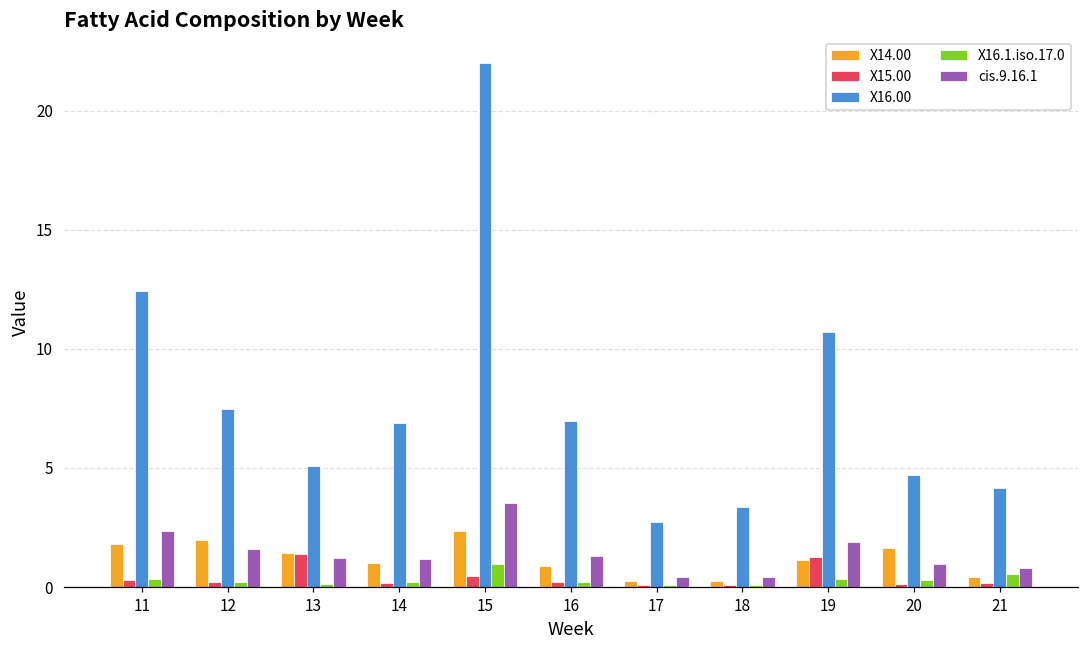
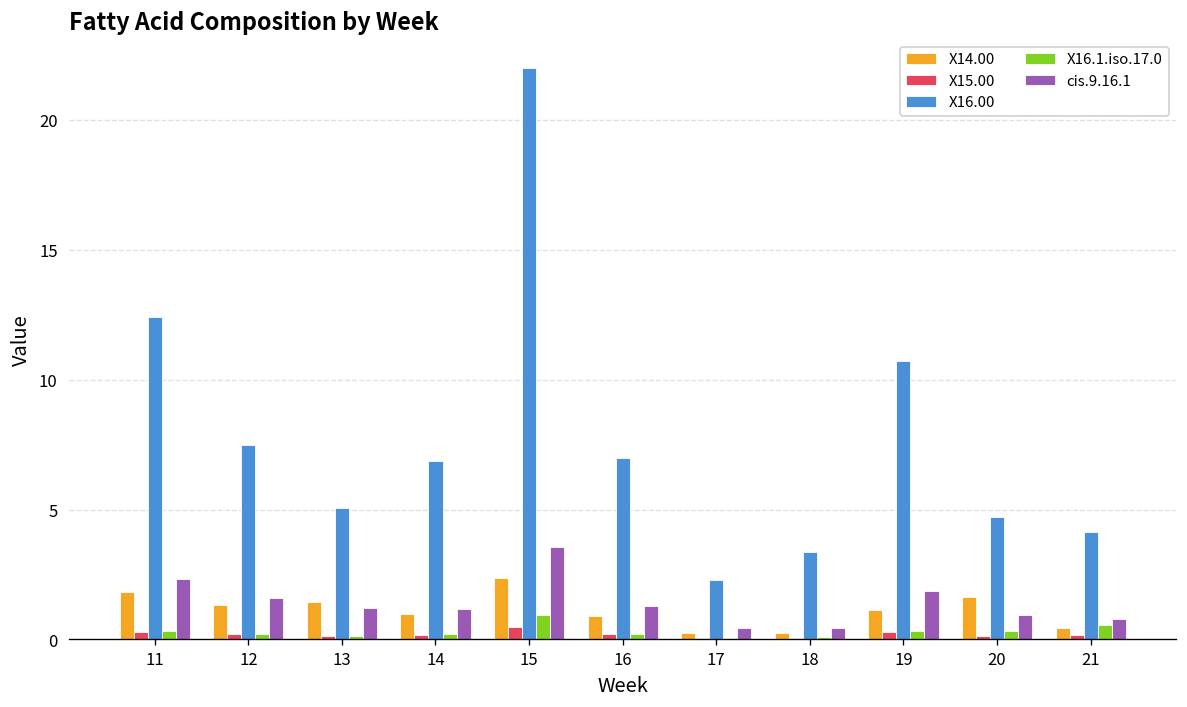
  {
    "X14.00": {
      "11": 1.8,
-     "12": 2.0,
+     "12": 1.3,
      "13": 1.4,
      "14": 1.0,
      "15": 2.3,
      "16": 0.9,
      "17": 0.2,
      "18": 0.2,
      "19": 1.1,
      "20": 1.6,
      "21": 0.4
    },
    "X15.00": {
      "11": 0.3,
      "12": 0.2,
-     "13": 1.4,
+     "13": 0.1,
      "14": 0.2,
      "15": 0.5,
      "16": 0.2,
-     "19": 1.3,
+     "19": 0.3,
      "20": 0.1,
      "21": 0.2
    },
    "X16.00": {
      "11": 12.4,
      "12": 7.5,
      "13": 5.1,
      "14": 6.9,
      "15": 22.0,
      "16": 7.0,
-     "17": 2.7,
+     "17": 2.3,
      "18": 3.3,
      "19": 10.7,
      "20": 4.7,
      "21": 4.2
    },
    "X16.1.iso.17.0": {
      "11": 0.3,
      "12": 0.2,
      "13": 0.2,
      "14": 0.2,
      "15": 1.0,
      "16": 0.2,
      "19": 0.3,
      "20": 0.3,
      "21": 0.6
    },
    "cis.9.16.1": {
      "11": 2.3,
      "12": 1.6,
      "13": 1.2,
      "14": 1.2,
      "15": 3.5,
      "16": 1.3,
      "17": 0.4,
      "18": 0.4,
      "19": 1.9,
      "20": 1.0,
      "21": 0.8
    }
  }
